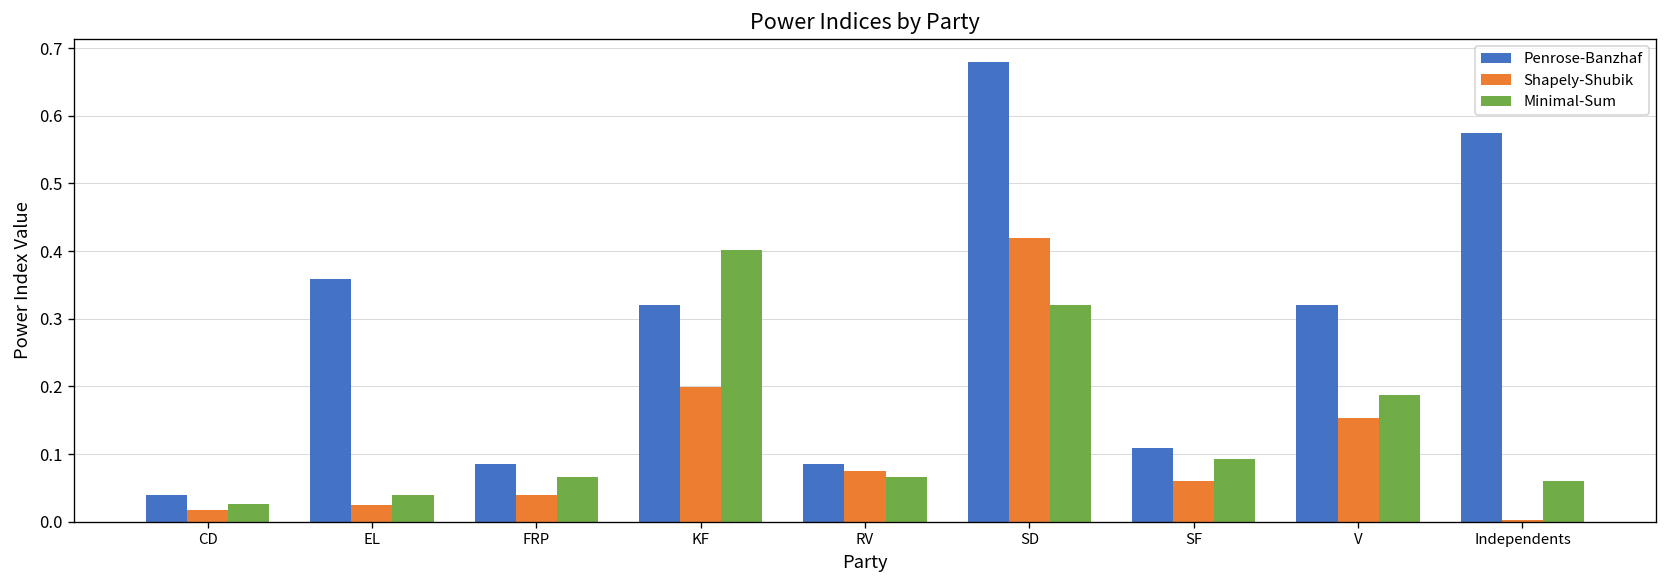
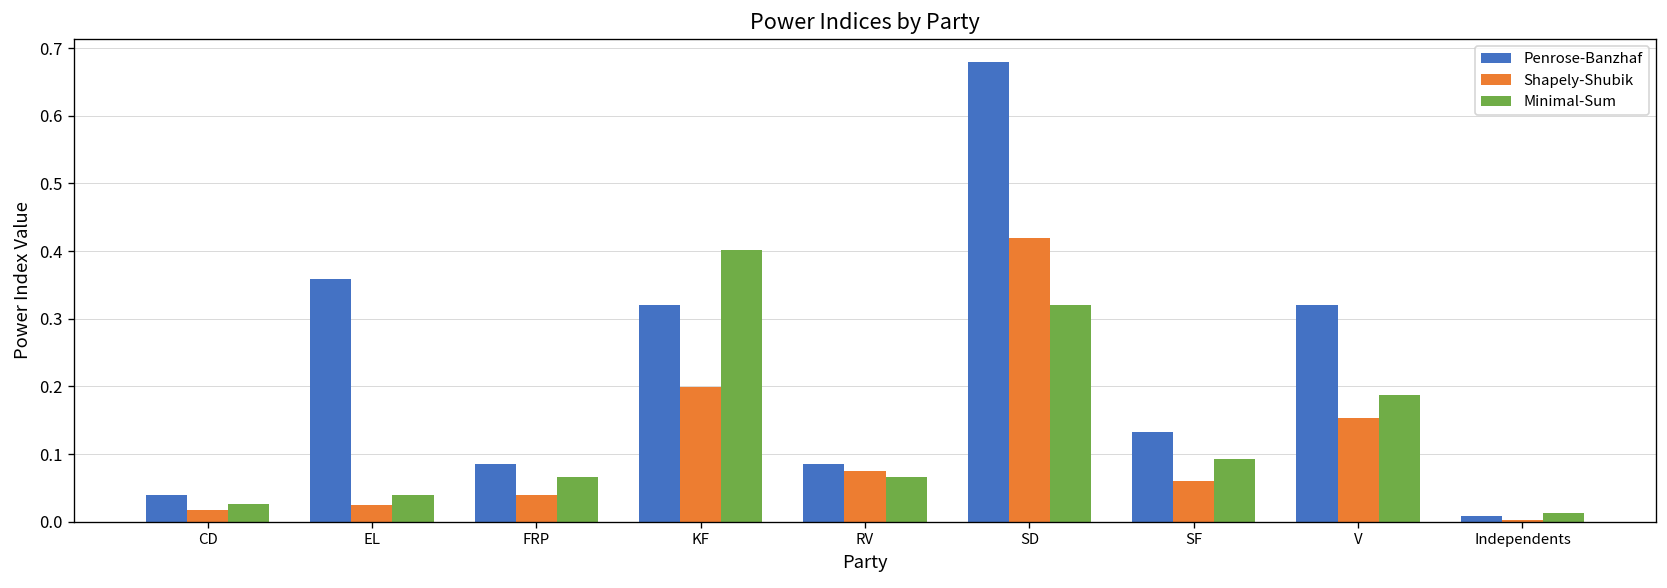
  {
    "Penrose-Banzhaf": {
      "CD": 0.04,
      "EL": 0.36,
      "FRP": 0.09,
      "KF": 0.32,
      "RV": 0.09,
      "SD": 0.68,
-     "SF": 0.11,
+     "SF": 0.13,
      "V": 0.32,
-     "Independents": 0.57
+     "Independents": 0.01
    },
    "Shapely-Shubik": {
      "CD": 0.02,
      "EL": 0.02,
      "FRP": 0.04,
      "KF": 0.20,
      "RV": 0.08,
      "SD": 0.42,
      "SF": 0.06,
      "V": 0.15
    },
    "Minimal-Sum": {
      "CD": 0.03,
      "EL": 0.04,
      "FRP": 0.07,
      "KF": 0.40,
      "RV": 0.07,
      "SD": 0.32,
      "SF": 0.09,
      "V": 0.19,
-     "Independents": 0.06
+     "Independents": 0.01
    }
  }
